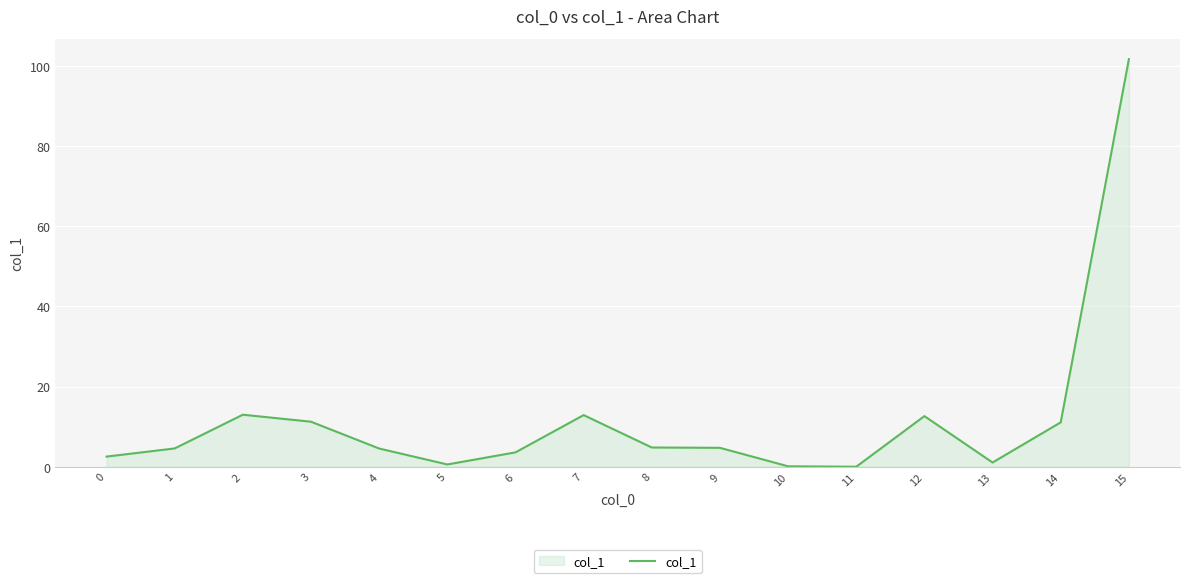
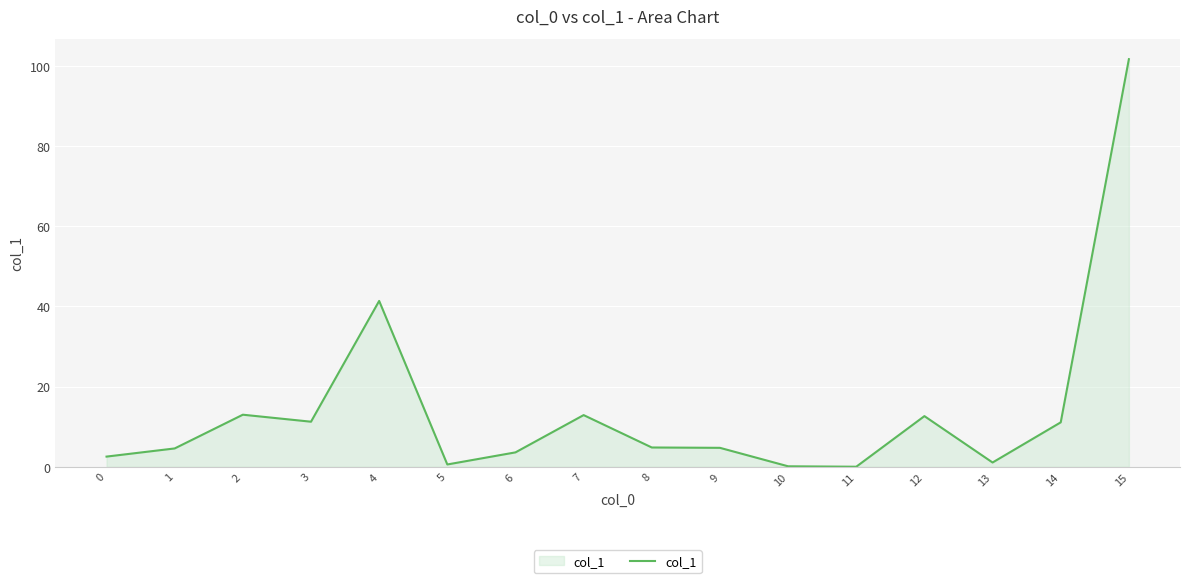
  {
    "0": 3,
    "1": 5,
    "2": 13,
    "3": 11,
-   "4": 5,
+   "4": 41,
    "5": 1,
    "6": 4,
    "7": 13,
    "8": 5,
    "9": 5,
    "10": 0,
    "11": 0,
    "12": 13,
    "13": 1,
    "14": 11,
    "15": 102
  }
